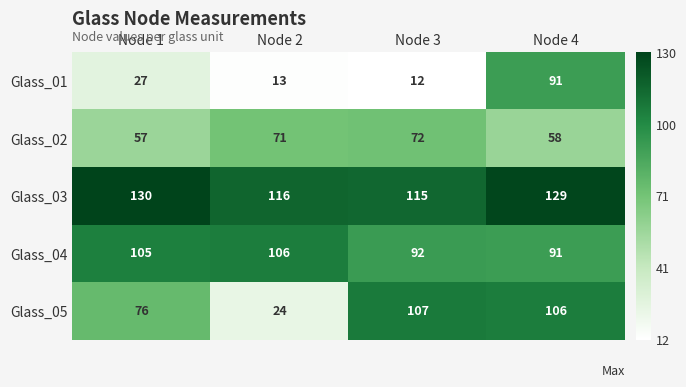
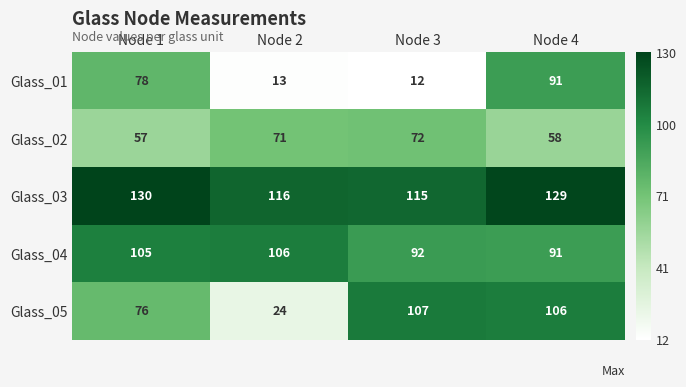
  {
    "Glass_01": {
-     "Node 1": 27,
+     "Node 1": 78,
      "Node 2": 13,
      "Node 3": 12,
      "Node 4": 91
    },
    "Glass_02": {
      "Node 1": 57,
      "Node 2": 71,
      "Node 3": 72,
      "Node 4": 58
    },
    "Glass_03": {
      "Node 1": 130,
      "Node 2": 116,
      "Node 3": 115,
      "Node 4": 129
    },
    "Glass_04": {
      "Node 1": 105,
      "Node 2": 106,
      "Node 3": 92,
      "Node 4": 91
    },
    "Glass_05": {
      "Node 1": 76,
      "Node 2": 24,
      "Node 3": 107,
      "Node 4": 106
    }
  }
